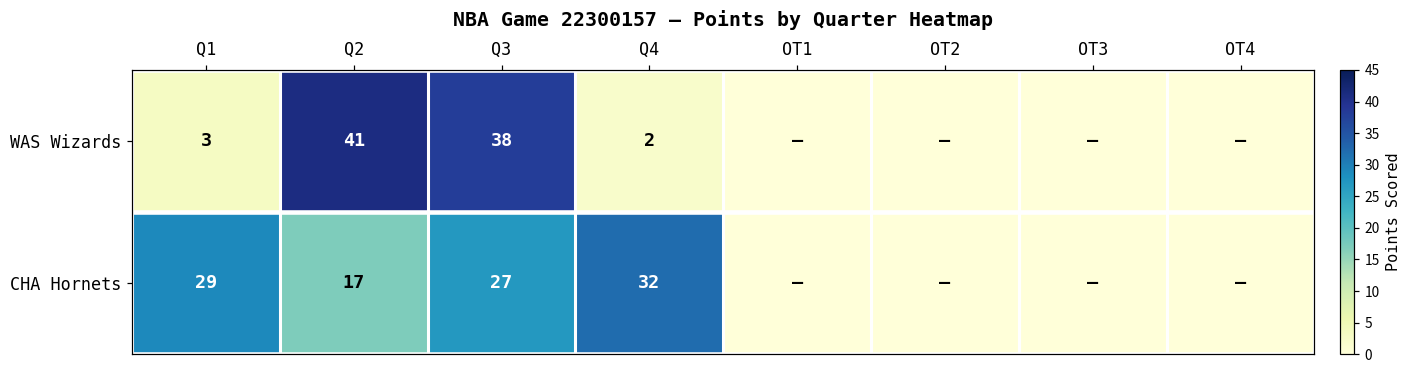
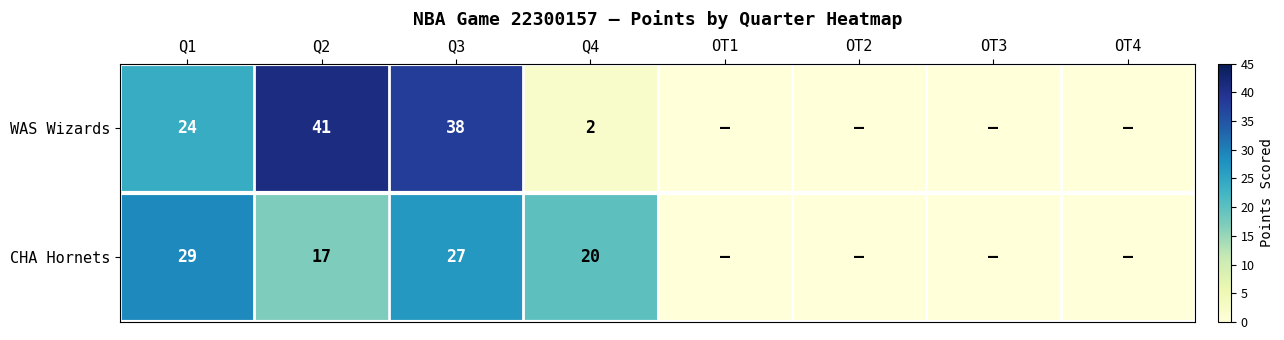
  {
    "WAS Wizards": {
-     "Q1": 3,
+     "Q1": 24,
      "Q2": 41,
      "Q3": 38,
      "Q4": 2
    },
    "CHA Hornets": {
      "Q1": 29,
      "Q2": 17,
      "Q3": 27,
-     "Q4": 32
+     "Q4": 20
    }
  }
